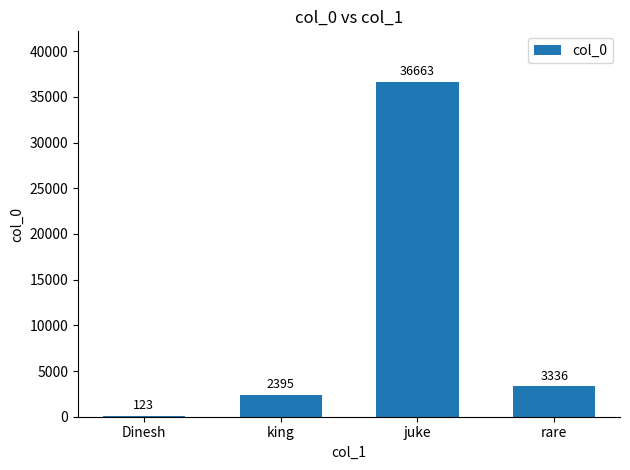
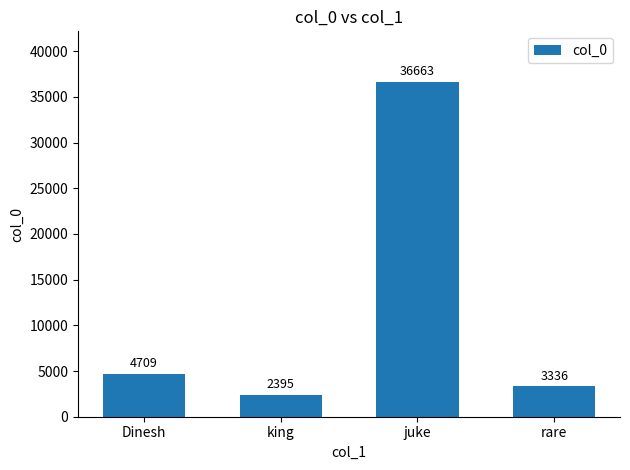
  {
-   "Dinesh": 123,
+   "Dinesh": 4709,
    "king": 2395,
    "juke": 36663,
    "rare": 3336
  }
